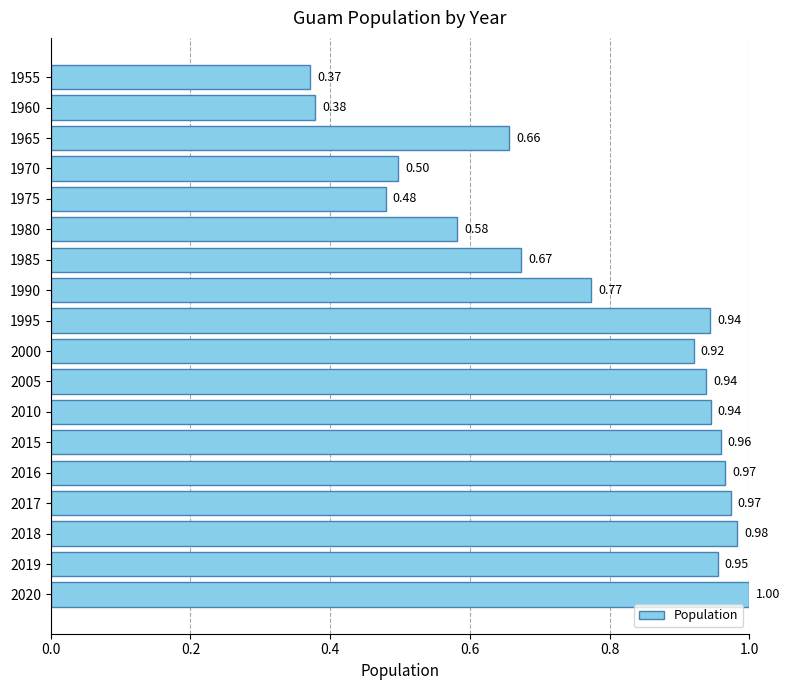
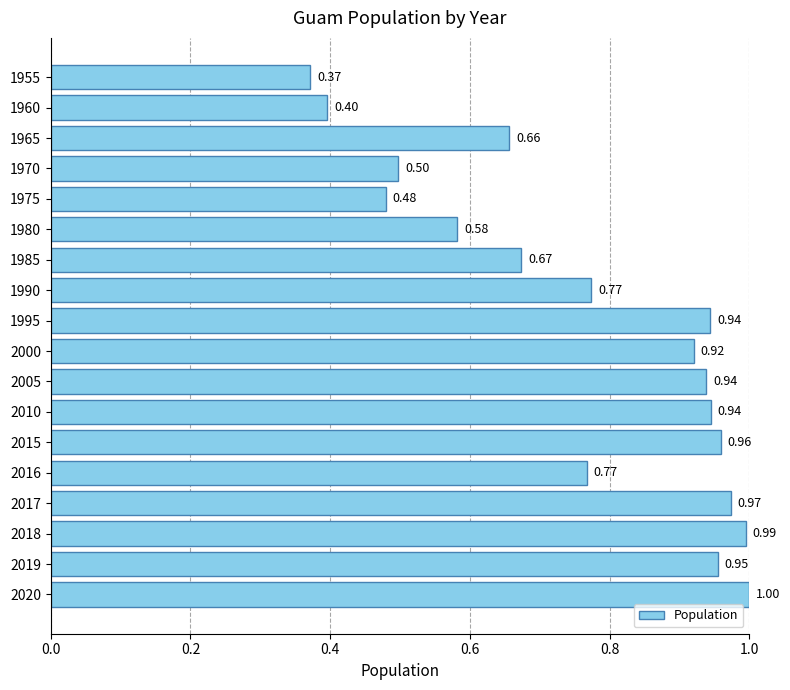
  {
    "1955": 0.37,
-   "1960": 0.38,
+   "1960": 0.40,
    "1965": 0.66,
    "1970": 0.50,
    "1975": 0.48,
    "1980": 0.58,
    "1985": 0.67,
    "1990": 0.77,
    "1995": 0.94,
    "2000": 0.92,
    "2005": 0.94,
    "2010": 0.94,
    "2015": 0.96,
-   "2016": 0.97,
+   "2016": 0.77,
    "2017": 0.97,
-   "2018": 0.98,
+   "2018": 0.99,
    "2019": 0.95,
    "2020": 1.00
  }
